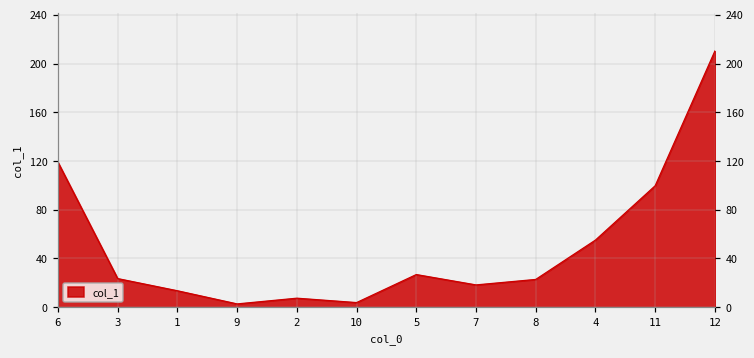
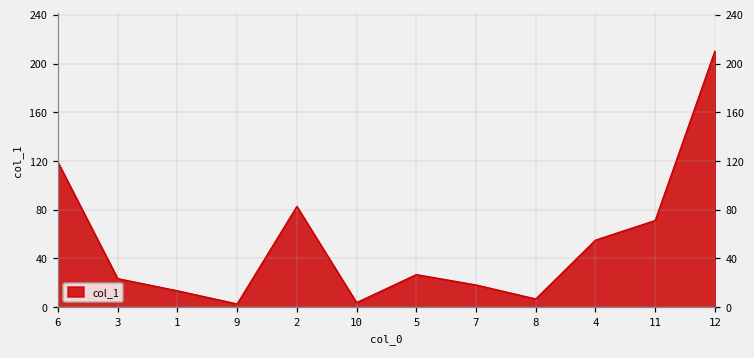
  {
    "6": 119,
    "3": 24,
    "1": 14,
    "9": 3,
-   "2": 7,
+   "2": 83,
    "10": 4,
    "5": 27,
    "7": 18,
-   "8": 23,
+   "8": 7,
    "4": 55,
-   "11": 100,
+   "11": 71,
    "12": 210
  }
